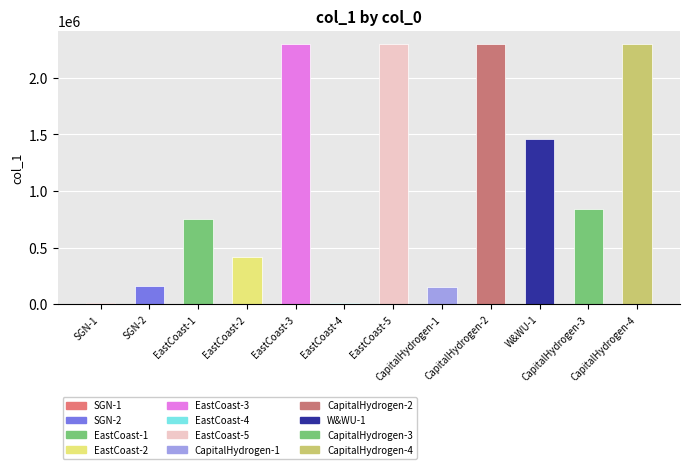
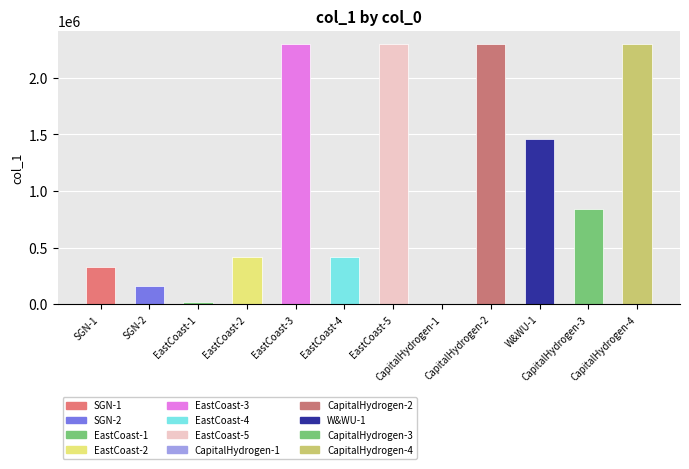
  {
-   "SGN-1": 10000,
+   "SGN-1": 330000,
    "SGN-2": 160000,
-   "EastCoast-1": 750000,
+   "EastCoast-1": 20000,
    "EastCoast-2": 420000,
    "EastCoast-3": 2300000,
-   "EastCoast-4": 10000,
+   "EastCoast-4": 420000,
    "EastCoast-5": 2300000,
-   "CapitalHydrogen-1": 150000,
+   "CapitalHydrogen-1": 0,
    "CapitalHydrogen-2": 2300000,
    "W&WU-1": 1460000,
    "CapitalHydrogen-3": 840000,
    "CapitalHydrogen-4": 2300000
  }
